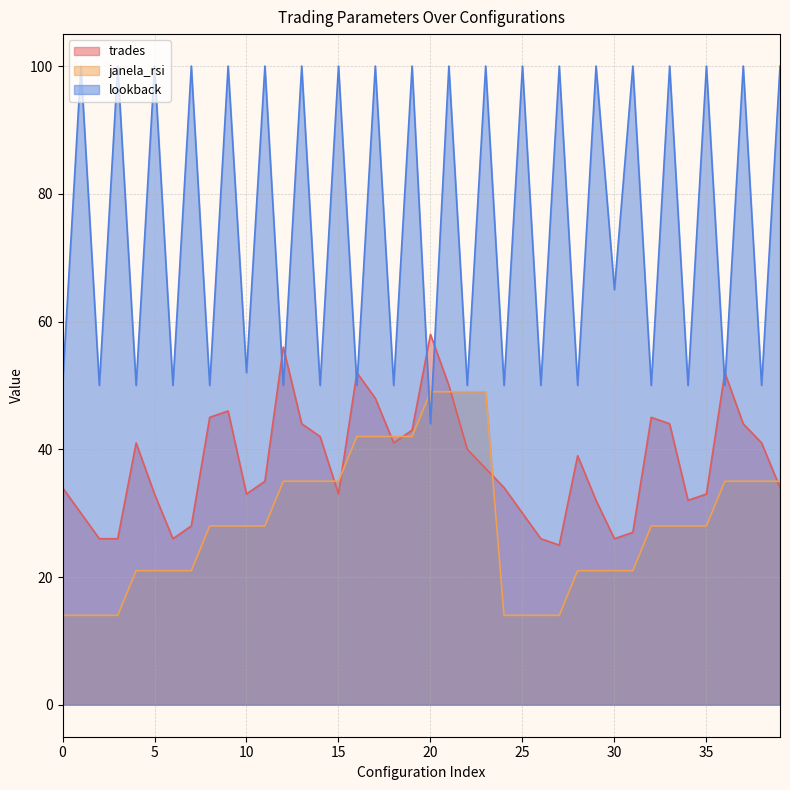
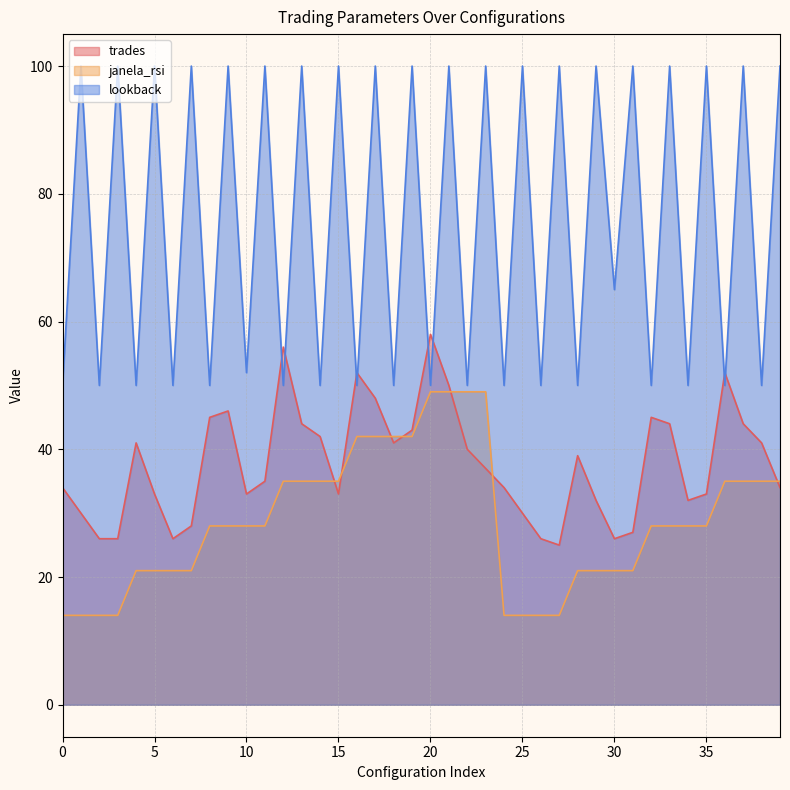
  {
    "lookback": {
      "0": 50,
      "10": 52,
      "15": 100,
-     "20": 44,
+     "20": 50,
      "25": 100,
      "30": 65,
      "35": 100
    }
  }
